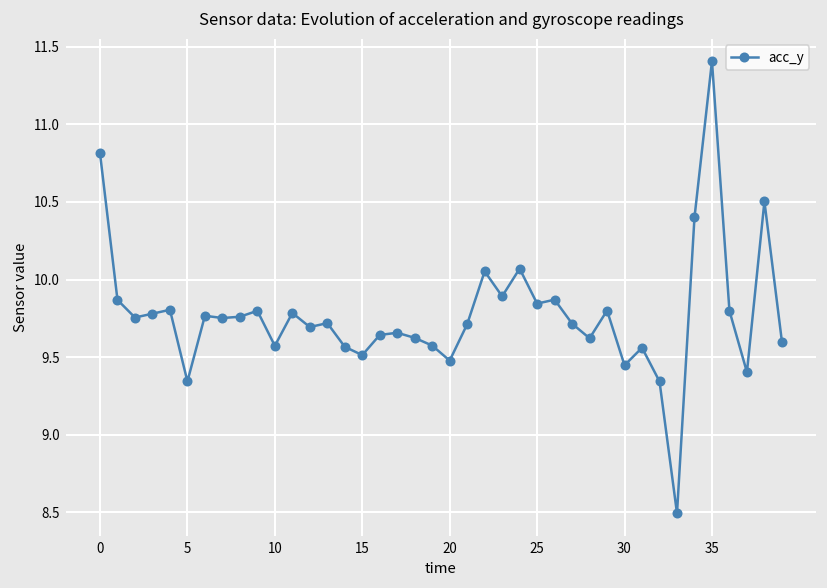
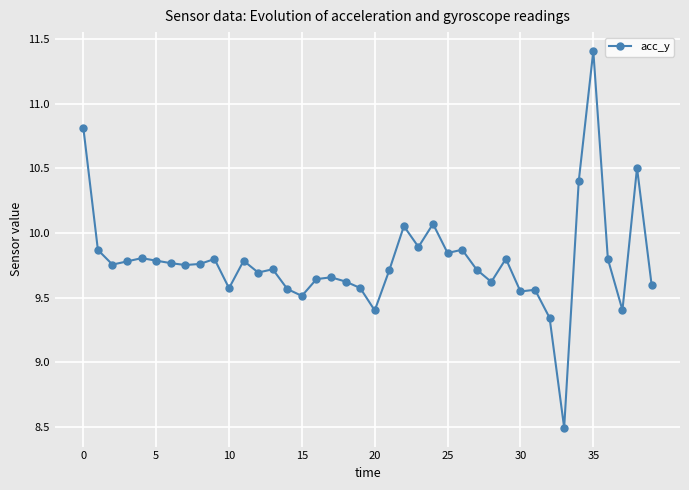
  {
    "0": 10.81,
-   "5": 9.34,
+   "5": 9.79,
    "10": 9.57,
    "15": 9.51,
-   "20": 9.48,
+   "20": 9.40,
    "25": 9.84,
-   "30": 9.45,
+   "30": 9.55,
    "35": 11.41
  }
